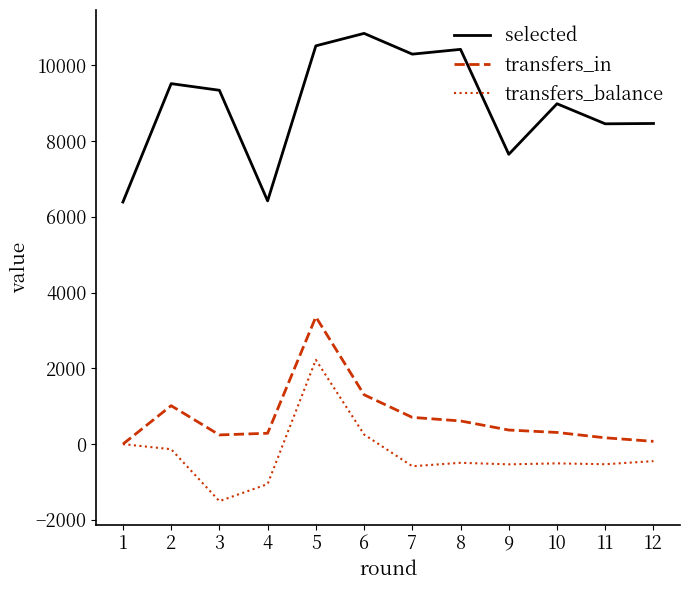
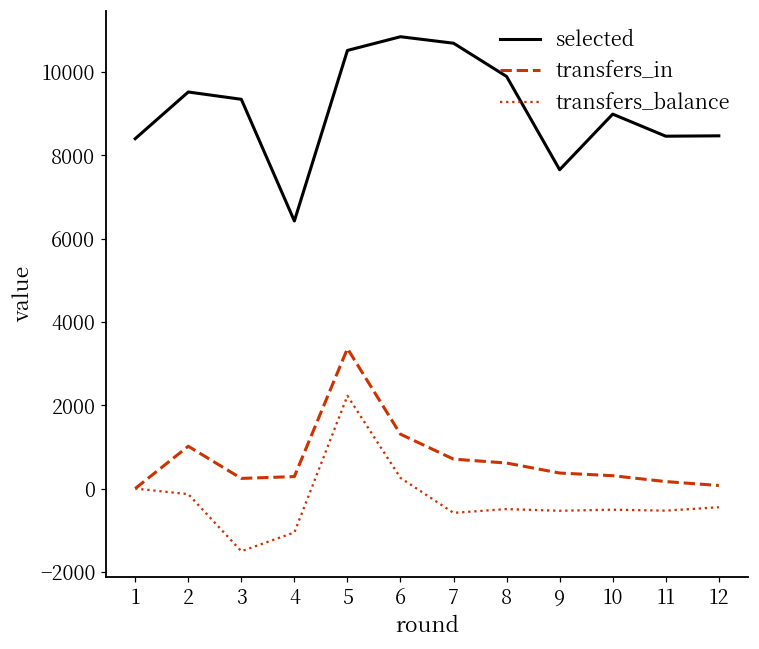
  {
    "selected": {
-     "1": 6400,
+     "1": 8400,
      "2": 9500,
      "3": 9300,
      "4": 6400,
      "5": 10500,
      "6": 10800,
-     "7": 10300,
-     "8": 10400,
+     "7": 10700,
+     "8": 9900,
      "9": 7700,
      "10": 9000,
      "11": 8500,
      "12": 8500
    }
  }
